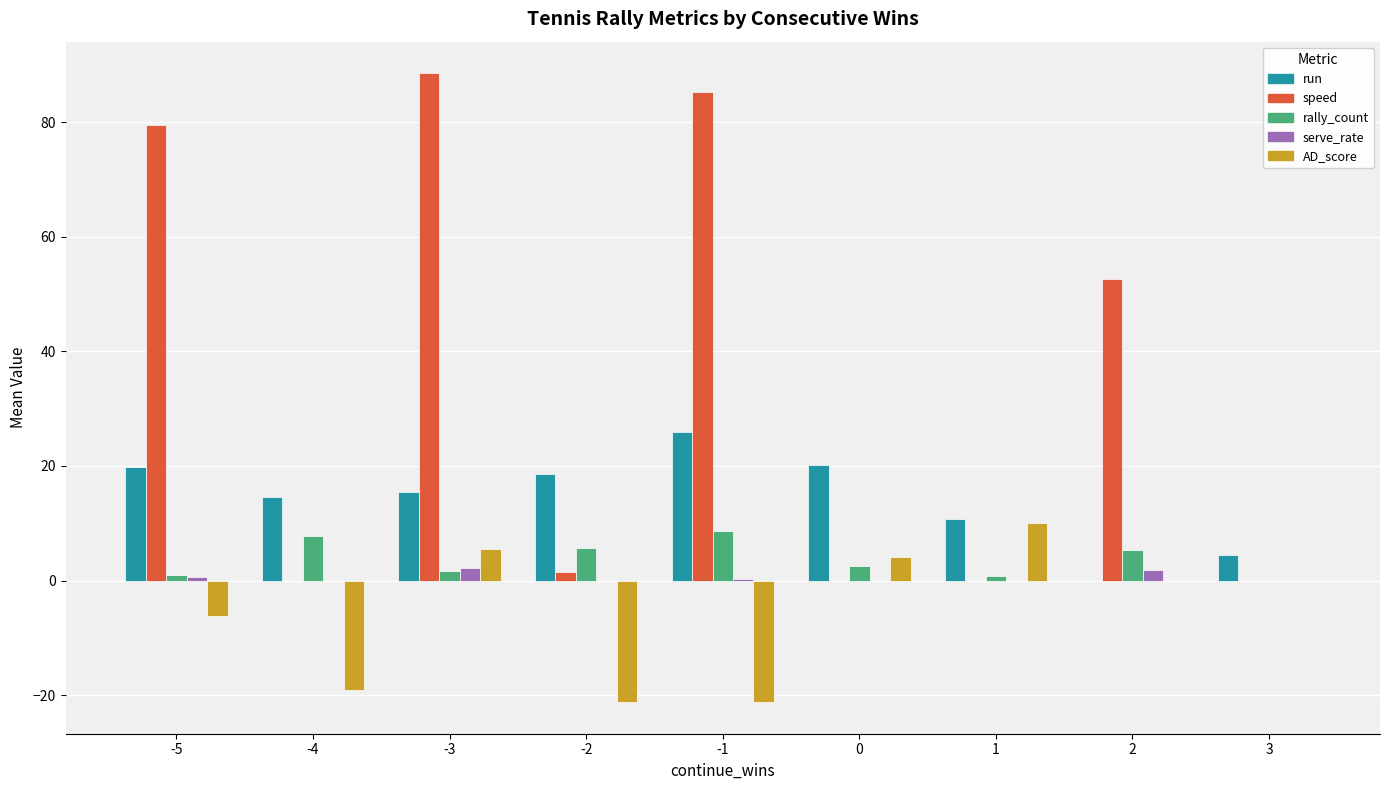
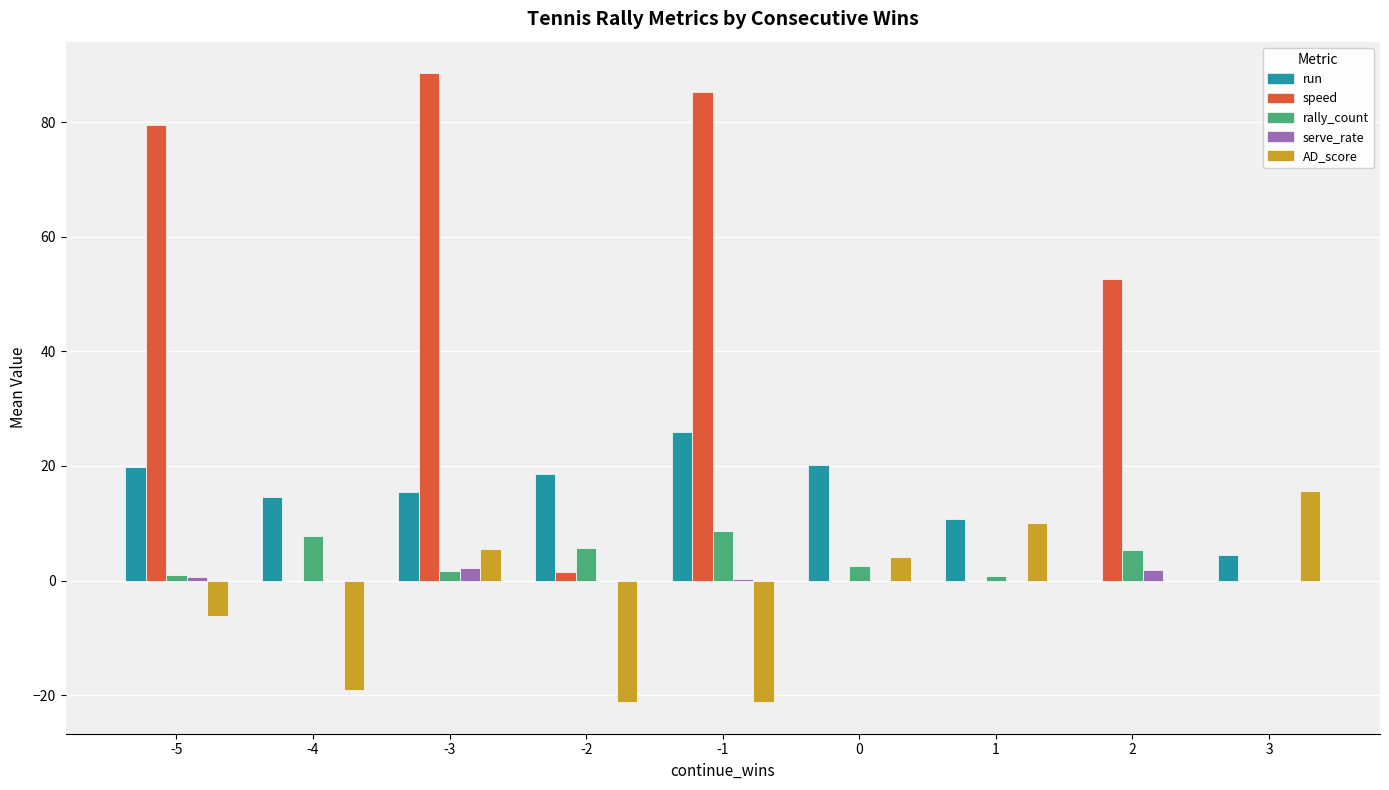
  {
    "run": {
      "-5": 20,
      "-4": 15,
      "-3": 15,
      "-2": 19,
      "-1": 26,
      "0": 20,
      "1": 11,
      "2": 0,
      "3": 5
    },
    "speed": {
      "-5": 80,
      "-4": 0,
      "-3": 89,
      "-2": 2,
      "-1": 85,
      "0": 0,
      "1": 0,
      "2": 53,
      "3": 0
    },
    "rally_count": {
      "-5": 1,
      "-4": 8,
      "-3": 2,
      "-2": 6,
      "-1": 9,
      "0": 3,
      "1": 1,
      "2": 5,
      "3": 0
    },
    "serve_rate": {
      "-5": 1,
      "-4": 0,
      "-3": 2,
      "-2": 0,
      "0": 0,
      "1": 0,
      "2": 2,
      "3": 0
    },
    "AD_score": {
      "-5": -6,
      "-4": -19,
      "-3": 6,
      "-2": -21,
      "-1": -21,
      "0": 4,
      "1": 10,
      "2": 0,
-     "3": 0
+     "3": 16
    }
  }
